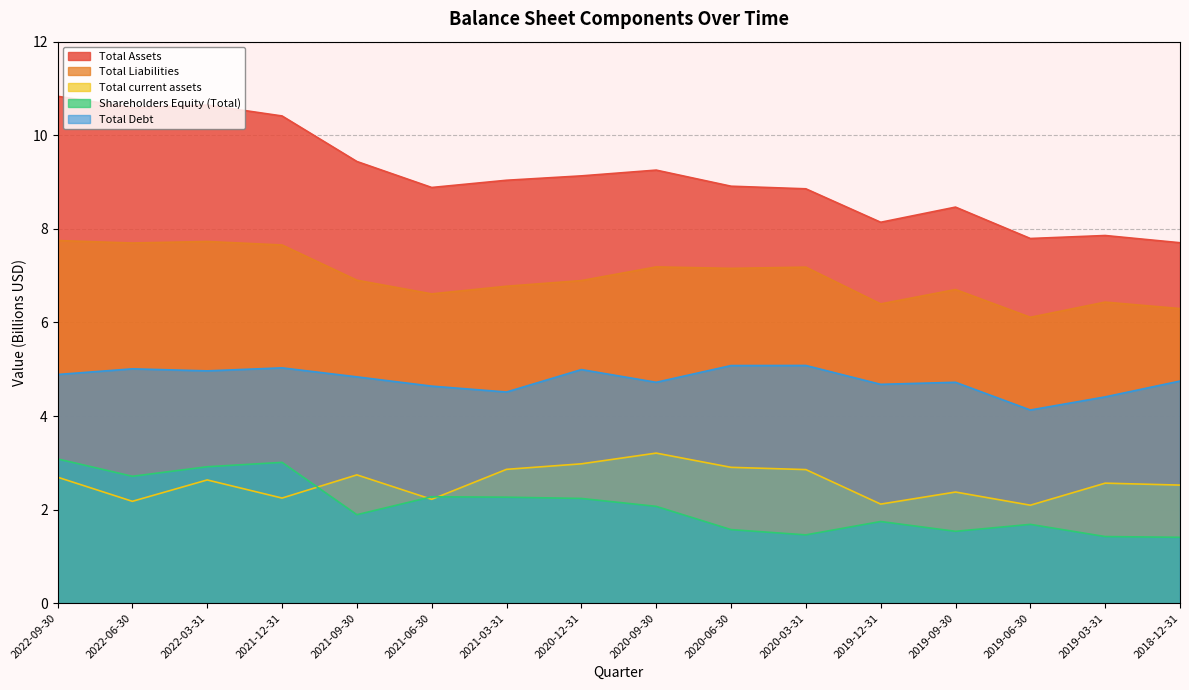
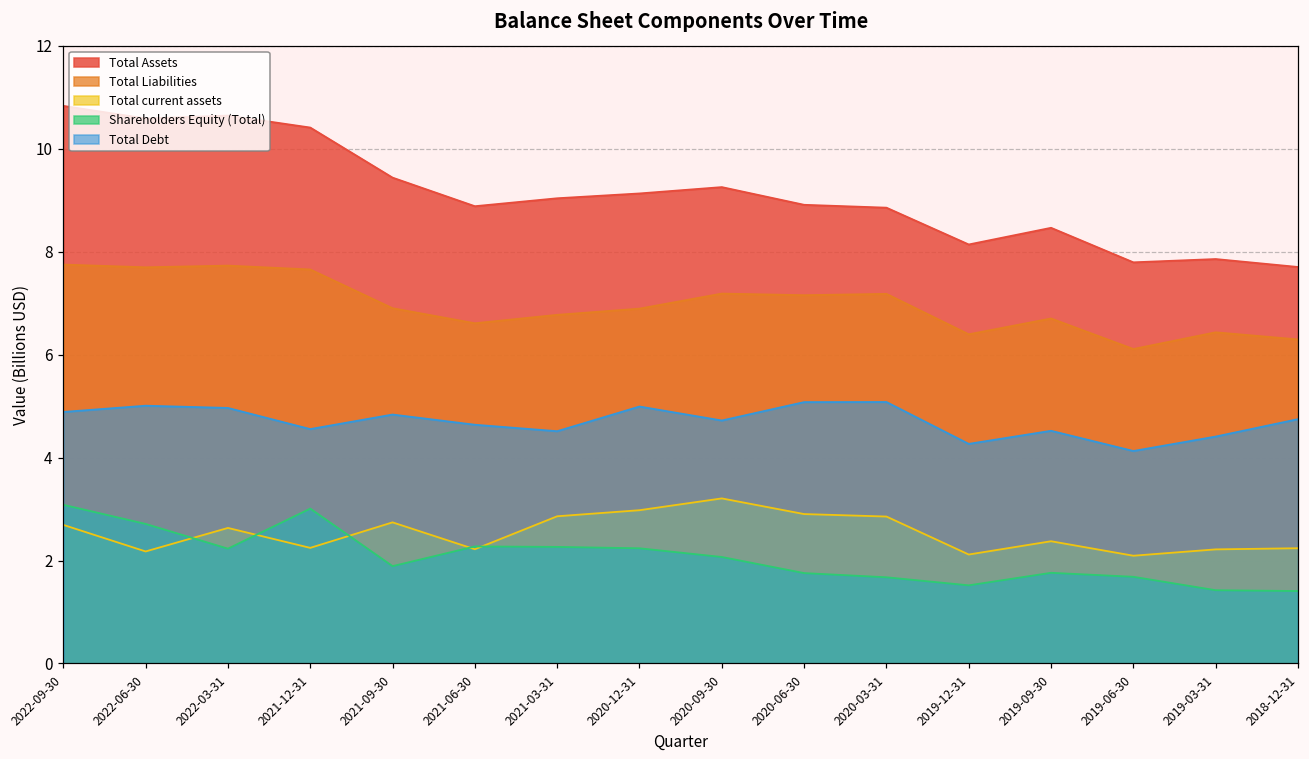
  {
    "Total current assets": {
      "2022-09-30": 2.7,
      "2022-06-30": 2.2,
      "2022-03-31": 2.6,
      "2021-12-31": 2.2,
      "2021-09-30": 2.7,
      "2021-03-31": 2.9,
      "2020-12-31": 3.0,
      "2020-09-30": 3.2,
      "2020-06-30": 2.9,
      "2020-03-31": 2.9,
      "2019-12-31": 2.1,
      "2019-09-30": 2.4,
      "2019-06-30": 2.1,
-     "2019-03-31": 2.6,
-     "2018-12-31": 2.5
+     "2019-03-31": 2.2,
+     "2018-12-31": 2.2
    },
    "Shareholders Equity (Total)": {
      "2022-09-30": 3.1,
      "2022-06-30": 2.7,
-     "2022-03-31": 2.9,
+     "2022-03-31": 2.2,
      "2021-12-31": 3.0,
      "2021-09-30": 1.9,
      "2021-03-31": 2.3,
      "2020-12-31": 2.2,
      "2020-09-30": 2.1,
-     "2020-06-30": 1.6,
-     "2020-03-31": 1.5,
-     "2019-12-31": 1.7,
-     "2019-09-30": 1.5,
+     "2020-06-30": 1.8,
+     "2020-03-31": 1.7,
+     "2019-12-31": 1.5,
+     "2019-09-30": 1.8,
      "2019-06-30": 1.7,
      "2019-03-31": 1.4,
      "2018-12-31": 1.4
    },
    "Total Debt": {
      "2022-09-30": 4.9,
      "2022-06-30": 5.0,
      "2022-03-31": 5.0,
-     "2021-12-31": 5.0,
+     "2021-12-31": 4.6,
      "2021-09-30": 4.8,
      "2021-06-30": 4.6,
      "2021-03-31": 4.5,
      "2020-12-31": 5.0,
      "2020-09-30": 4.7,
      "2020-06-30": 5.1,
      "2020-03-31": 5.1,
-     "2019-12-31": 4.7,
-     "2019-09-30": 4.7,
+     "2019-12-31": 4.3,
+     "2019-09-30": 4.5,
      "2019-06-30": 4.1,
      "2019-03-31": 4.4,
      "2018-12-31": 4.7
    }
  }
